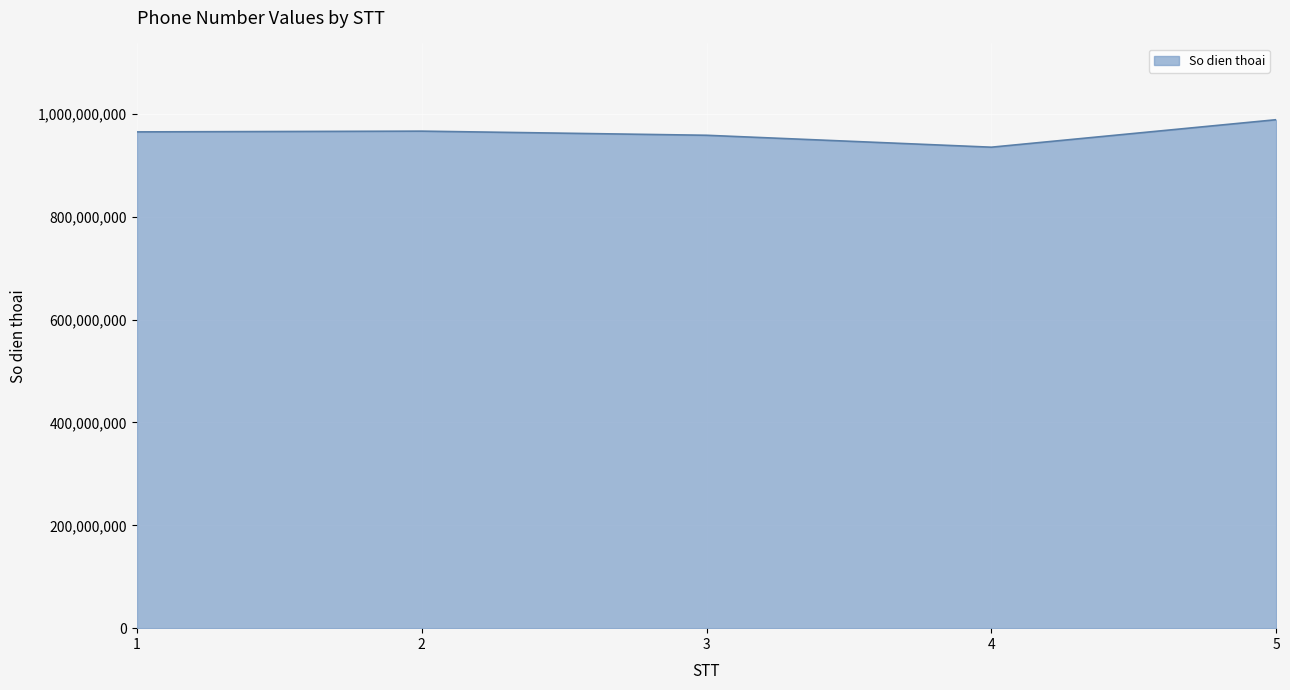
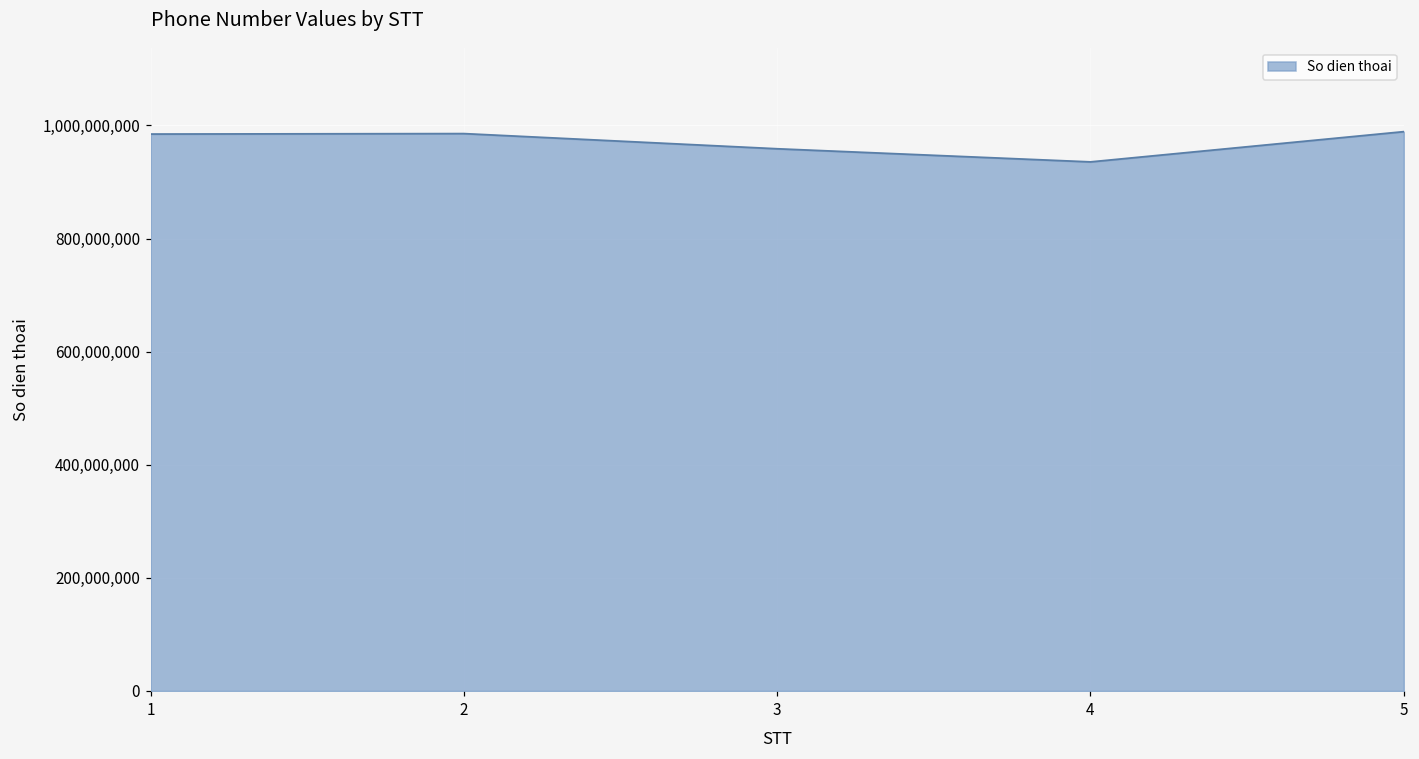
  {
-   "1": "970,000,000",
-   "2": "970,000,000",
+   "1": "980,000,000",
+   "2": "990,000,000",
    "3": "960,000,000",
    "4": "940,000,000",
    "5": "990,000,000"
  }
